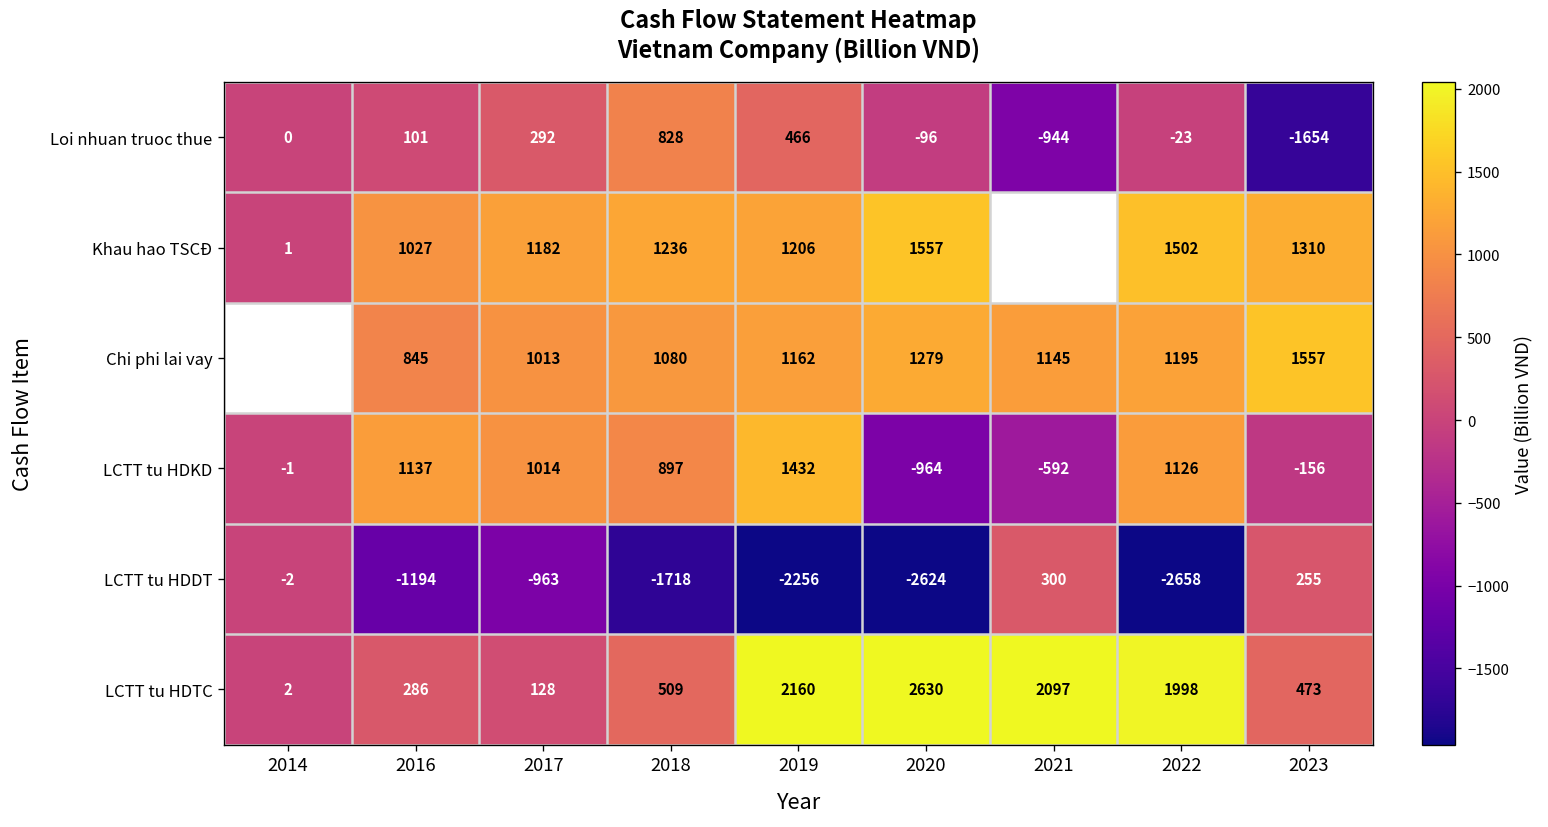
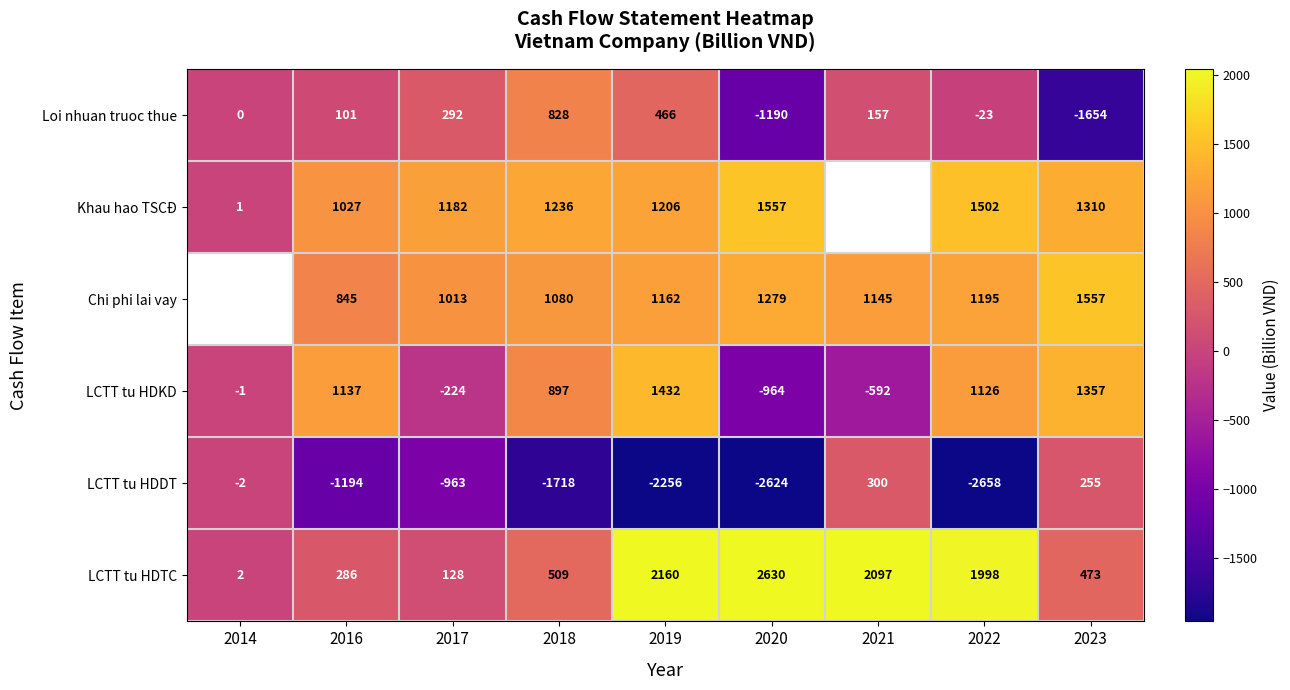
  {
    "Loi nhuan truoc thue": {
      "2014": 0,
      "2016": 101,
      "2017": 292,
      "2018": 828,
      "2019": 466,
-     "2020": -96,
-     "2021": -944,
+     "2020": -1190,
+     "2021": 157,
      "2022": -23,
      "2023": -1654
    },
    "Khau hao TSCĐ": {
      "2014": 1,
      "2016": 1027,
      "2017": 1182,
      "2018": 1236,
      "2019": 1206,
      "2020": 1557,
      "2022": 1502,
      "2023": 1310
    },
    "Chi phi lai vay": {
      "2016": 845,
      "2017": 1013,
      "2018": 1080,
      "2019": 1162,
      "2020": 1279,
      "2021": 1145,
      "2022": 1195,
      "2023": 1557
    },
    "LCTT tu HDKD": {
      "2014": -1,
      "2016": 1137,
-     "2017": 1014,
+     "2017": -224,
      "2018": 897,
      "2019": 1432,
      "2020": -964,
      "2021": -592,
      "2022": 1126,
-     "2023": -156
+     "2023": 1357
    },
    "LCTT tu HDDT": {
      "2014": -2,
      "2016": -1194,
      "2017": -963,
      "2018": -1718,
      "2019": -2256,
      "2020": -2624,
      "2021": 300,
      "2022": -2658,
      "2023": 255
    },
    "LCTT tu HDTC": {
      "2014": 2,
      "2016": 286,
      "2017": 128,
      "2018": 509,
      "2019": 2160,
      "2020": 2630,
      "2021": 2097,
      "2022": 1998,
      "2023": 473
    }
  }
